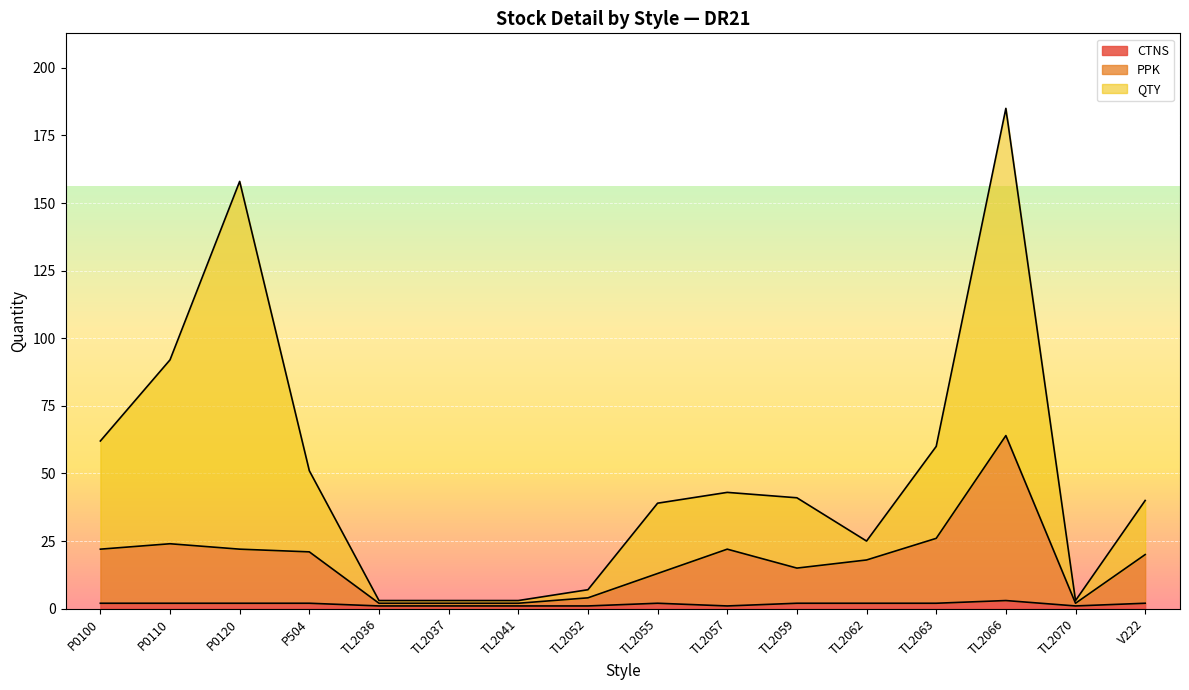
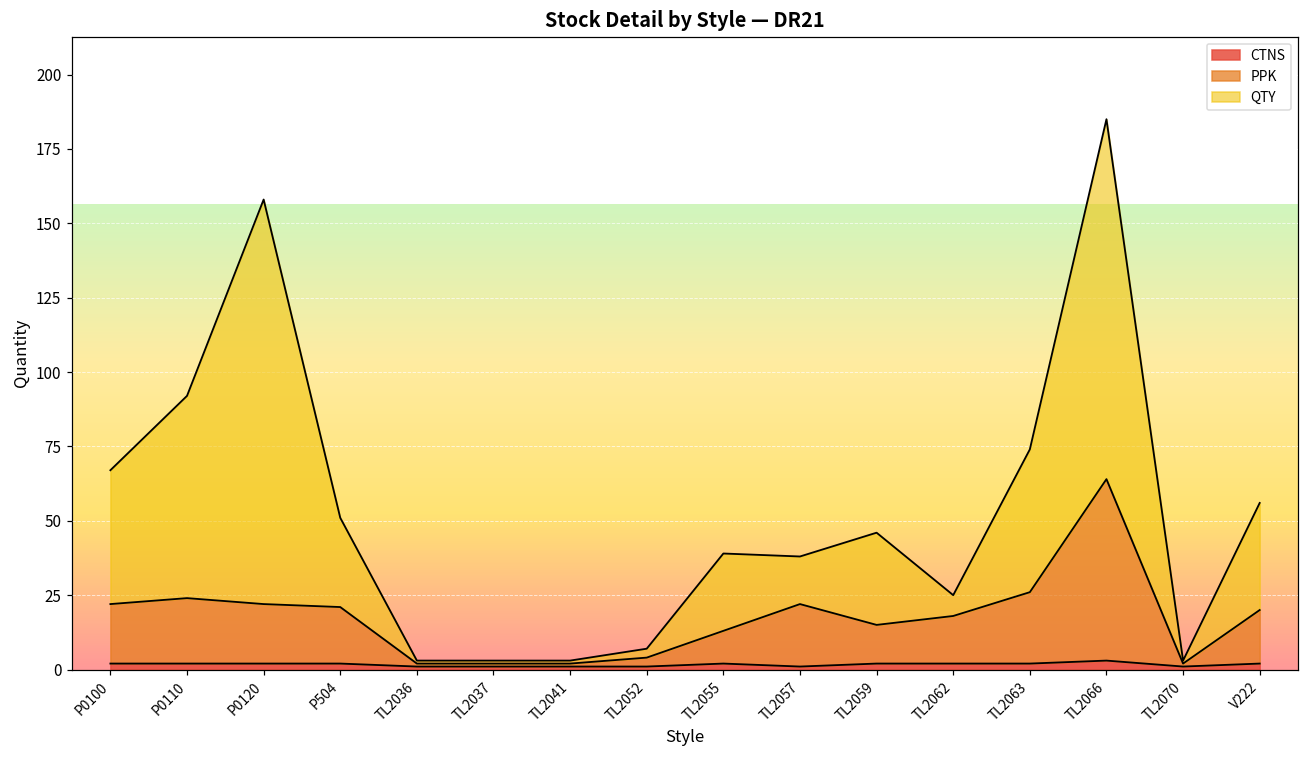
  {
    "QTY": {
-     "P0100": 40,
+     "P0100": 45,
      "P0110": 68,
      "P0120": 136,
      "P504": 30,
      "TL2036": 1,
      "TL2037": 1,
      "TL2041": 1,
      "TL2052": 3,
      "TL2055": 26,
-     "TL2057": 21,
-     "TL2059": 26,
+     "TL2057": 16,
+     "TL2059": 31,
      "TL2062": 7,
-     "TL2063": 34,
+     "TL2063": 48,
      "TL2066": 121,
      "TL2070": 1,
-     "V222": 20
+     "V222": 36
    }
  }
